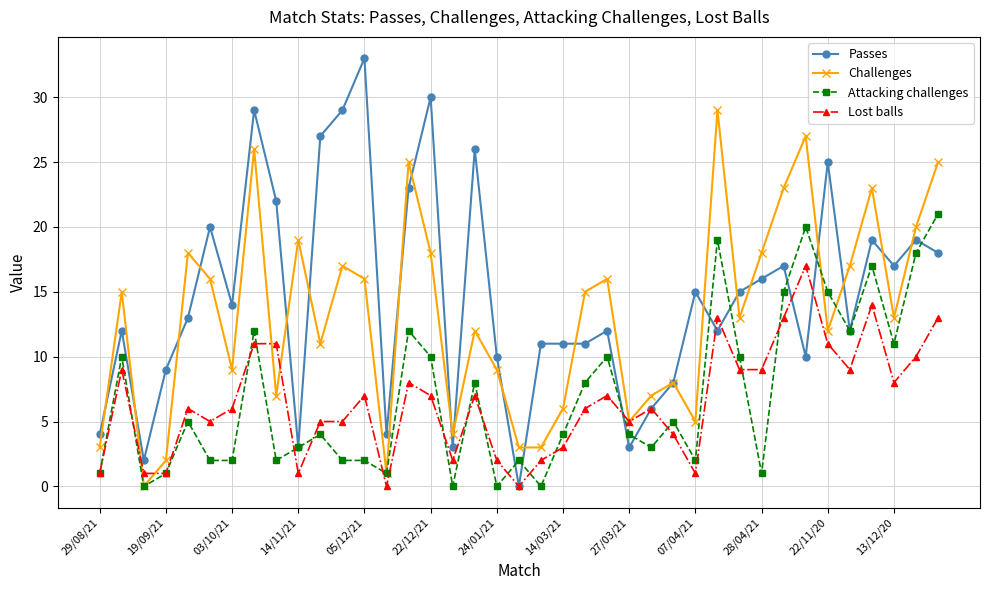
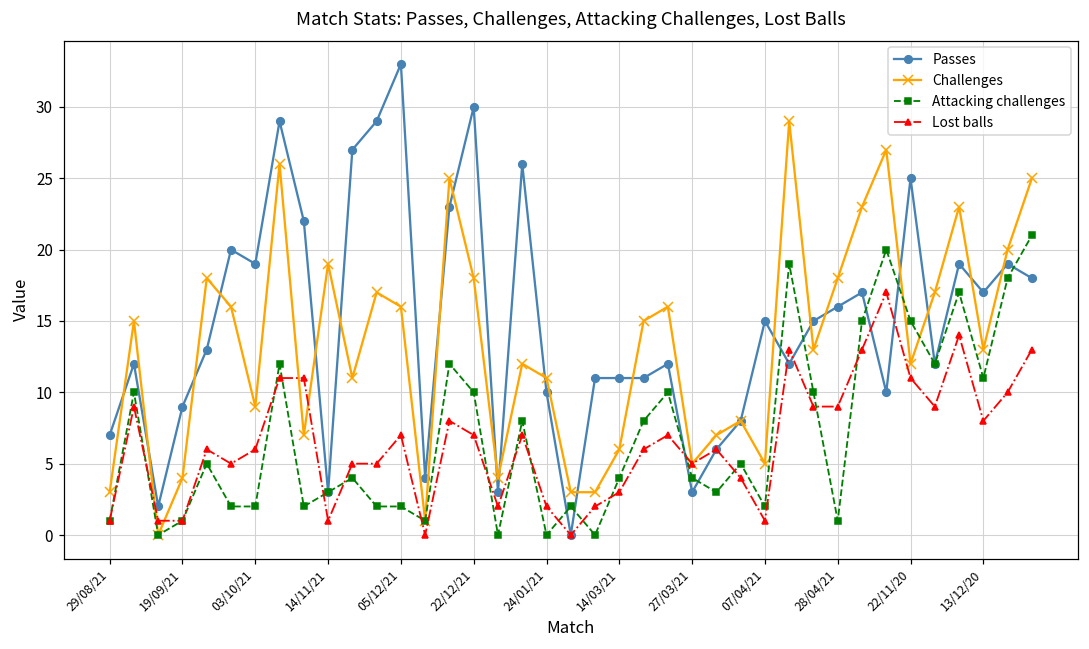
  {
    "Passes": {
-     "29/08/21": 4,
+     "29/08/21": 7,
      "19/09/21": 9,
-     "03/10/21": 14,
+     "03/10/21": 19,
      "05/12/21": 33,
      "22/12/21": 30,
      "24/01/21": 10,
      "14/03/21": 11,
      "27/03/21": 3,
      "07/04/21": 15,
      "28/04/21": 16,
      "22/11/20": 25,
      "13/12/20": 17
    },
    "Challenges": {
      "29/08/21": 3,
-     "19/09/21": 2,
+     "19/09/21": 4,
      "03/10/21": 9,
      "14/11/21": 19,
      "05/12/21": 16,
      "22/12/21": 18,
-     "24/01/21": 9,
+     "24/01/21": 11,
      "14/03/21": 6,
      "07/04/21": 5,
      "28/04/21": 18,
      "22/11/20": 12,
      "13/12/20": 13
    },
    "Attacking challenges": {
      "03/10/21": 2,
      "05/12/21": 2,
      "22/12/21": 10,
      "24/01/21": 0,
      "14/03/21": 4,
      "27/03/21": 4,
      "07/04/21": 2,
      "28/04/21": 1,
      "22/11/20": 15,
      "13/12/20": 11
    },
    "Lost balls": {
      "03/10/21": 6,
      "14/11/21": 1,
      "05/12/21": 7,
      "22/12/21": 7,
      "24/01/21": 2,
      "14/03/21": 3,
      "07/04/21": 1,
      "28/04/21": 9,
      "22/11/20": 11,
      "13/12/20": 8
    }
  }
